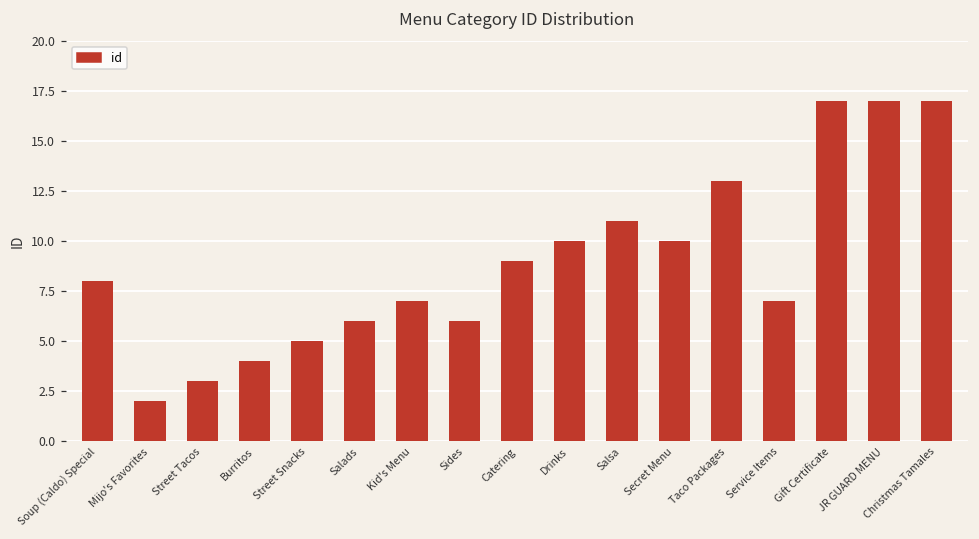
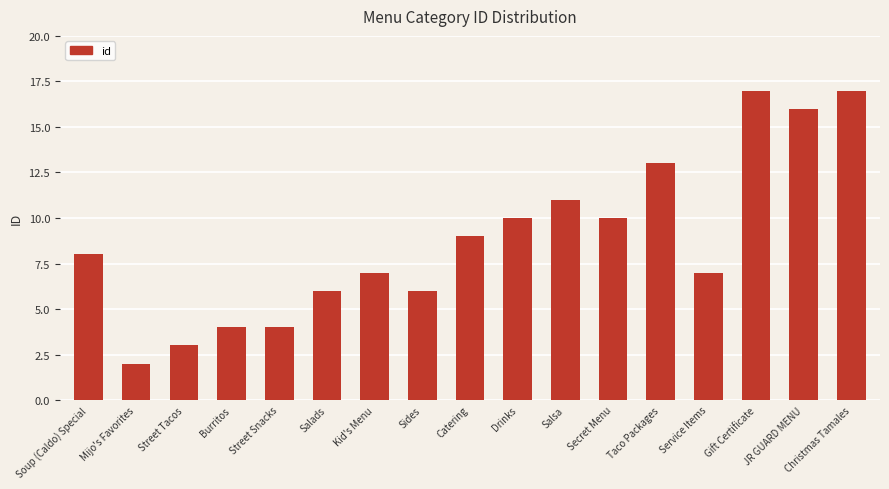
  {
    "Soup (Caldo) Special": 8,
    "Mijo's Favorites": 2,
    "Street Tacos": 3,
    "Burritos": 4,
-   "Street Snacks": 5,
+   "Street Snacks": 4,
    "Salads": 6,
    "Kid's Menu": 7,
    "Sides": 6,
    "Catering": 9,
    "Drinks": 10,
    "Salsa": 11,
    "Secret Menu": 10,
    "Taco Packages": 13,
    "Service Items": 7,
    "Gift Certificate": 17,
-   "JR GUARD MENU": 17,
+   "JR GUARD MENU": 16,
    "Christmas Tamales": 17
  }
